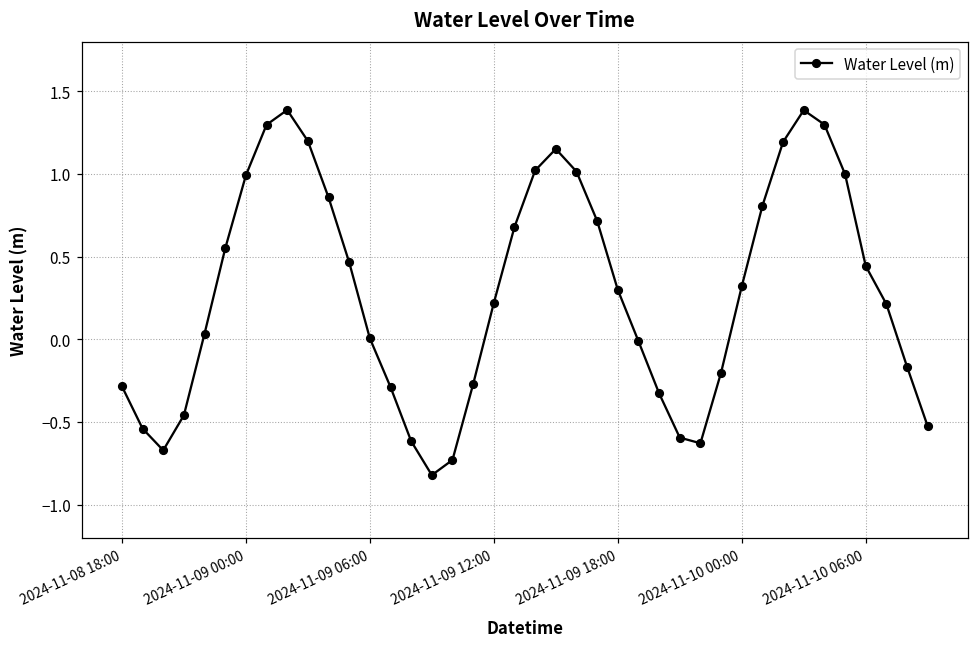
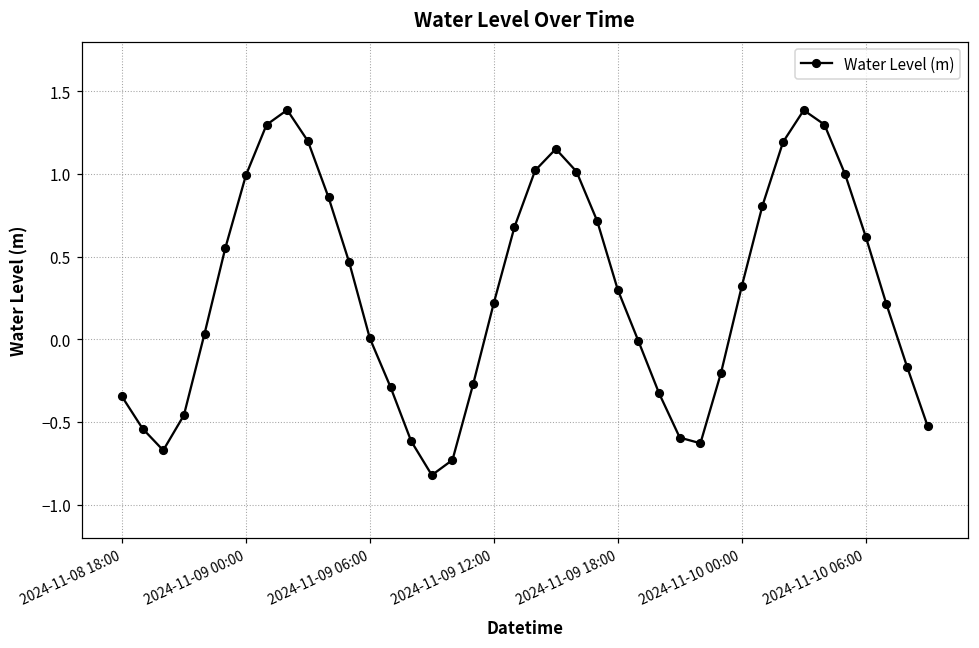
  {
-   "2024-11-08 18:00": -0.28,
+   "2024-11-08 18:00": -0.35,
    "2024-11-09 00:00": 0.99,
    "2024-11-09 06:00": 0.01,
    "2024-11-09 12:00": 0.22,
    "2024-11-09 18:00": 0.30,
    "2024-11-10 00:00": 0.32,
-   "2024-11-10 06:00": 0.44
+   "2024-11-10 06:00": 0.62
  }
